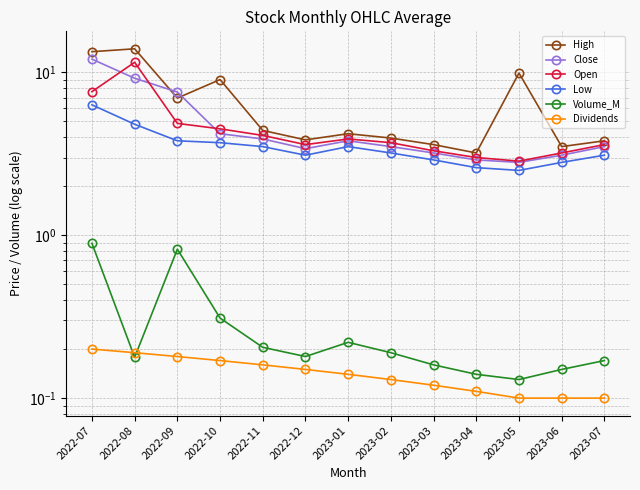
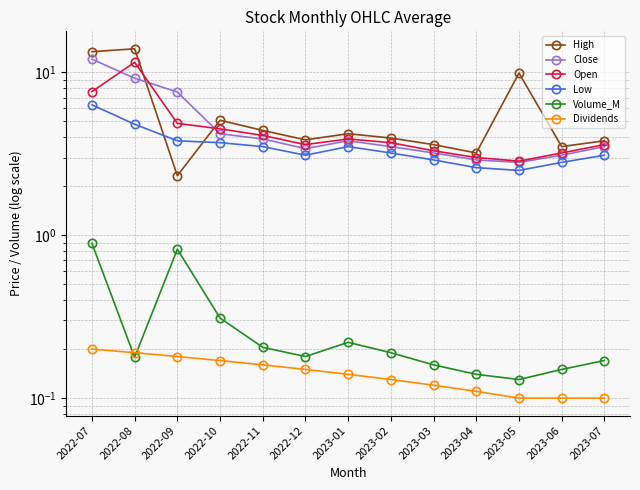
  {
    "High": {
      "2022-07": 13,
      "2022-08": 14,
-     "2022-09": 7.0,
-     "2022-10": 9,
+     "2022-09": 2.3,
+     "2022-10": 5.1,
      "2022-11": 4.4,
      "2022-12": 3.9,
      "2023-01": 4.2,
      "2023-02": 4.0,
      "2023-03": 3.6,
      "2023-04": 3.2,
      "2023-05": 10,
      "2023-06": 3.5,
      "2023-07": 3.8
    },
    "Close": {
      "2022-07": 12,
      "2022-08": 9,
      "2022-09": 8,
      "2022-10": 4.2,
      "2022-11": 3.9,
      "2022-12": 3.4,
      "2023-02": 3.5
    },
    "Open": {
      "2022-07": 8,
      "2022-08": 12,
      "2022-09": 4.9,
      "2022-10": 4.5,
      "2022-11": 4.1,
      "2022-12": 3.6,
      "2023-02": 3.7
    },
    "Low": {
      "2022-07": 6.3,
      "2022-08": 4.8,
      "2022-09": 3.8,
      "2022-10": 3.7,
      "2022-11": 3.5,
      "2022-12": 3.1,
      "2023-01": 3.5,
      "2023-02": 3.2,
      "2023-03": 2.9,
      "2023-04": 2.6,
      "2023-05": 2.5,
      "2023-06": 2.8,
      "2023-07": 3.1
    },
    "Volume_M": {
      "2022-07": 0.9,
      "2022-08": 0.18,
      "2022-09": 0.8,
      "2022-10": 0.3,
      "2022-11": 0.2,
      "2022-12": 0.18,
      "2023-01": 0.22,
      "2023-02": 0.19,
      "2023-03": 0.16,
      "2023-04": 0.14,
      "2023-05": 0.13,
      "2023-06": 0.15,
      "2023-07": 0.17
    },
    "Dividends": {
      "2022-07": 0.2,
      "2022-08": 0.19,
      "2022-09": 0.18,
      "2022-10": 0.17,
      "2022-11": 0.16,
      "2022-12": 0.15,
      "2023-01": 0.14,
      "2023-02": 0.13,
      "2023-03": 0.12,
      "2023-04": 0.11,
      "2023-05": 0.1,
      "2023-06": 0.1,
      "2023-07": 0.1
    }
  }
